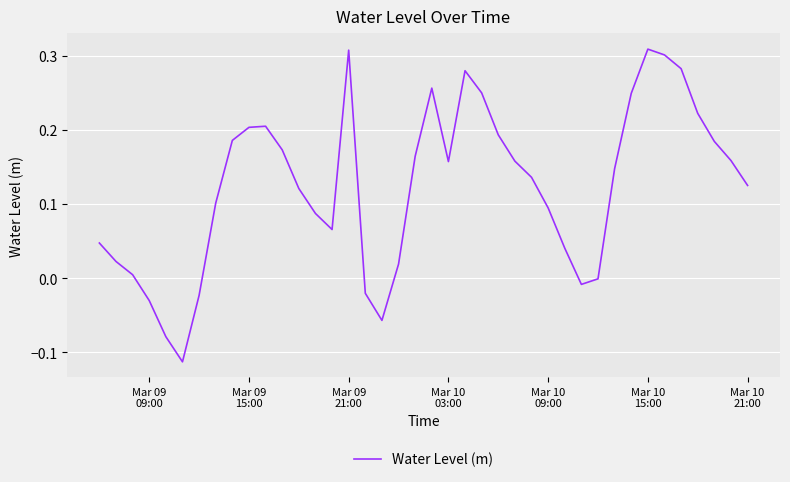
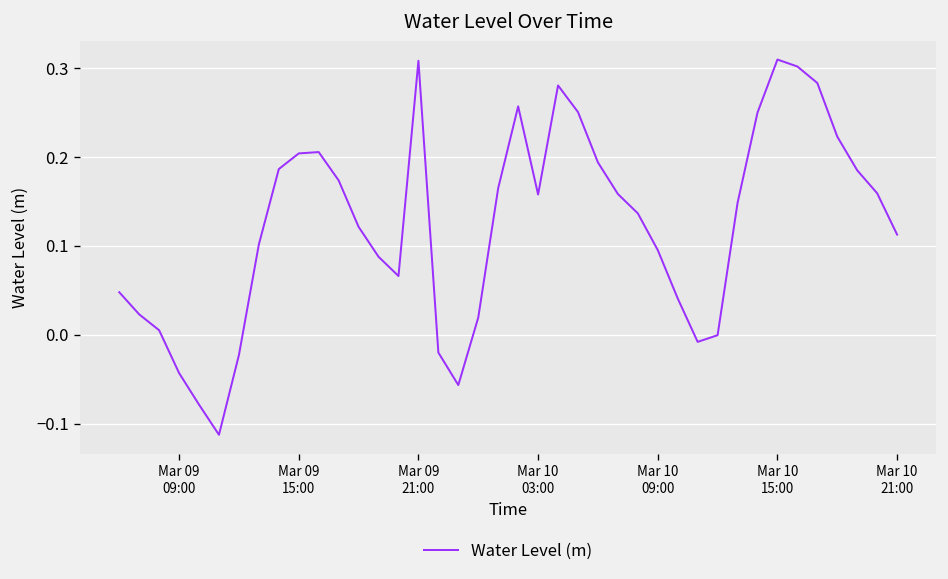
  {
-   "Mar 09 09:00": -0.03,
+   "Mar 09 09:00": -0.04,
    "Mar 09 15:00": 0.20,
    "Mar 09 21:00": 0.31,
    "Mar 10 03:00": 0.16,
    "Mar 10 09:00": 0.10,
    "Mar 10 15:00": 0.31,
-   "Mar 10 21:00": 0.13
+   "Mar 10 21:00": 0.11
  }
